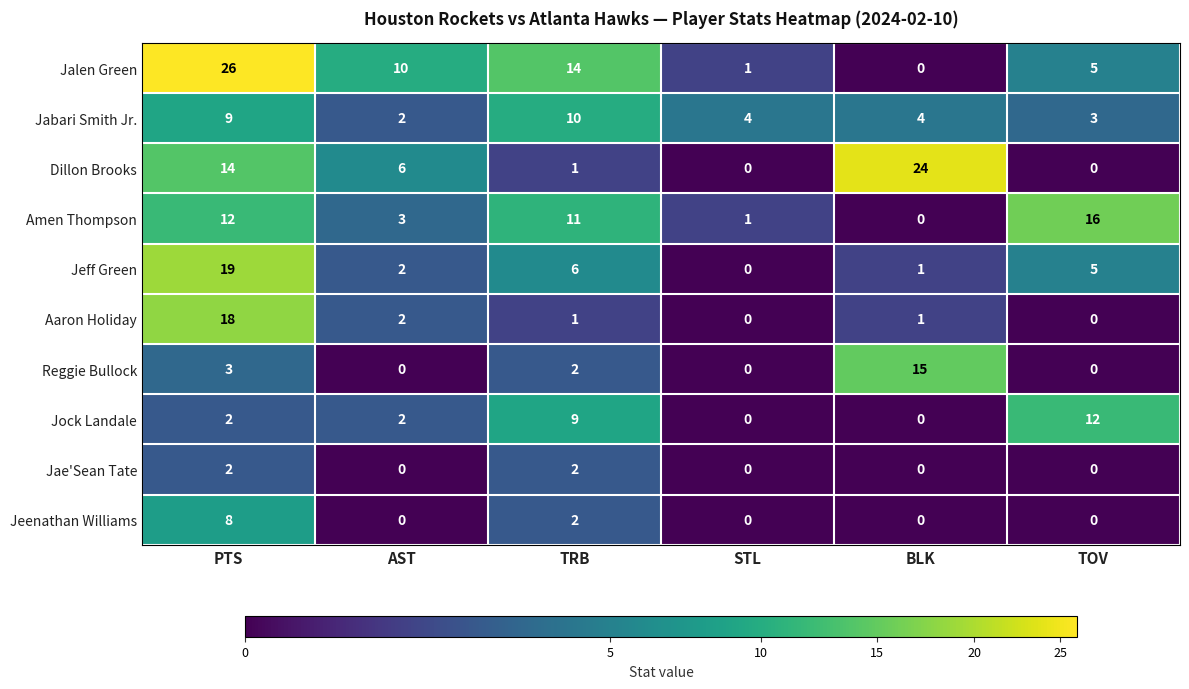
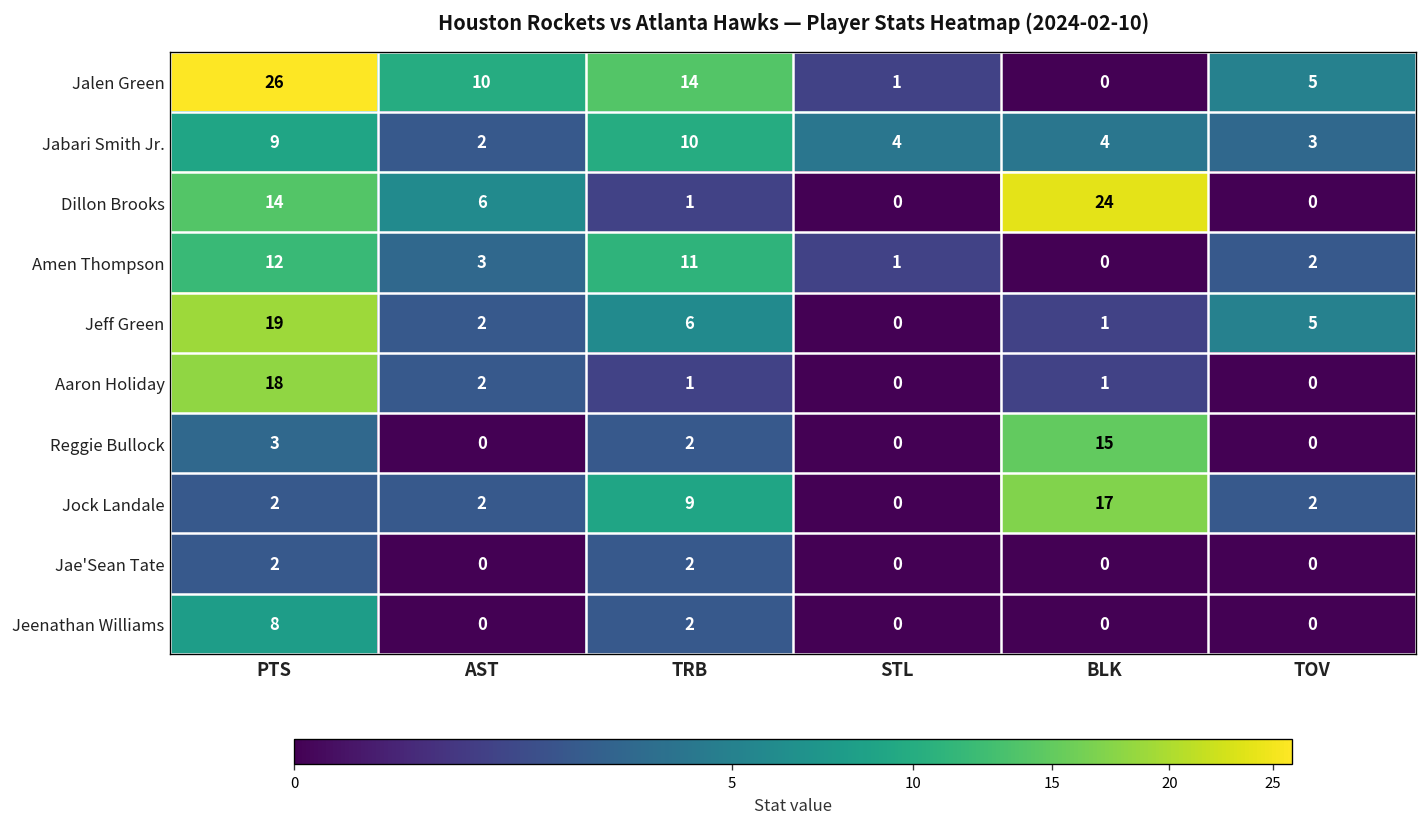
  {
    "Jalen Green": {
      "PTS": 26,
      "AST": 10,
      "TRB": 14,
      "STL": 1,
      "BLK": 0,
      "TOV": 5
    },
    "Jabari Smith Jr.": {
      "PTS": 9,
      "AST": 2,
      "TRB": 10,
      "STL": 4,
      "BLK": 4,
      "TOV": 3
    },
    "Dillon Brooks": {
      "PTS": 14,
      "AST": 6,
      "TRB": 1,
      "STL": 0,
      "BLK": 24,
      "TOV": 0
    },
    "Amen Thompson": {
      "PTS": 12,
      "AST": 3,
      "TRB": 11,
      "STL": 1,
      "BLK": 0,
-     "TOV": 16
+     "TOV": 2
    },
    "Jeff Green": {
      "PTS": 19,
      "AST": 2,
      "TRB": 6,
      "STL": 0,
      "BLK": 1,
      "TOV": 5
    },
    "Aaron Holiday": {
      "PTS": 18,
      "AST": 2,
      "TRB": 1,
      "STL": 0,
      "BLK": 1,
      "TOV": 0
    },
    "Reggie Bullock": {
      "PTS": 3,
      "AST": 0,
      "TRB": 2,
      "STL": 0,
      "BLK": 15,
      "TOV": 0
    },
    "Jock Landale": {
      "PTS": 2,
      "AST": 2,
      "TRB": 9,
      "STL": 0,
-     "BLK": 0,
-     "TOV": 12
+     "BLK": 17,
+     "TOV": 2
    },
    "Jae'Sean Tate": {
      "PTS": 2,
      "AST": 0,
      "TRB": 2,
      "STL": 0,
      "BLK": 0,
      "TOV": 0
    },
    "Jeenathan Williams": {
      "PTS": 8,
      "AST": 0,
      "TRB": 2,
      "STL": 0,
      "BLK": 0,
      "TOV": 0
    }
  }
